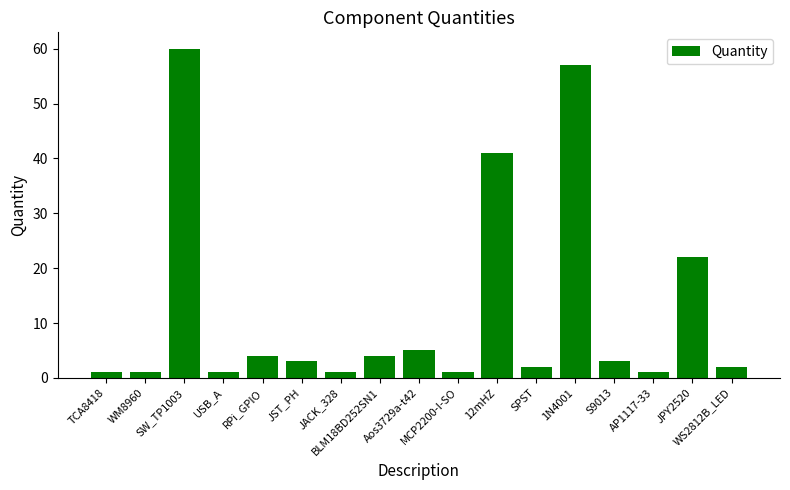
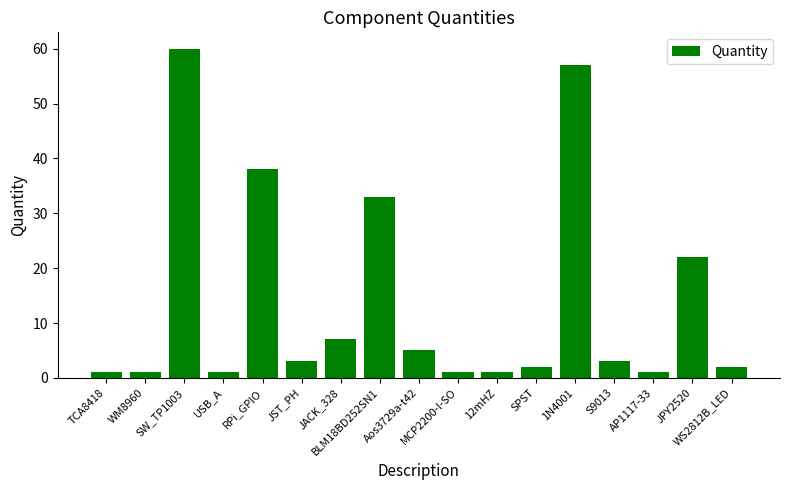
  {
    "TCA8418": 1,
    "WM8960": 1,
    "SW_TP1003": 60,
    "USB_A": 1,
-   "RPi_GPIO": 4,
+   "RPi_GPIO": 38,
    "JST_PH": 3,
-   "JACK_328": 1,
-   "BLM18BD252SN1": 4,
+   "JACK_328": 7,
+   "BLM18BD252SN1": 33,
    "Aos3729a-t42": 5,
    "MCP2200-I-SO": 1,
-   "12mHZ": 41,
+   "12mHZ": 1,
    "SPST": 2,
    "1N4001": 57,
    "S9013": 3,
    "AP1117-33": 1,
    "JPY2520": 22,
    "WS2812B_LED": 2
  }
